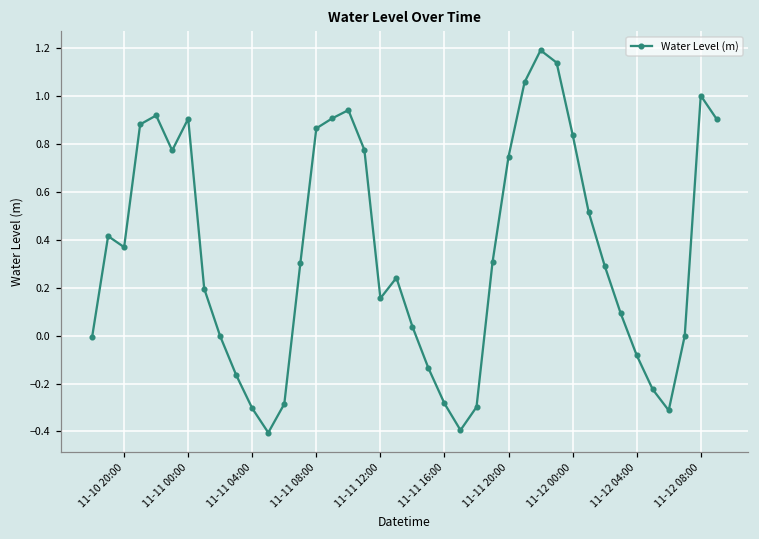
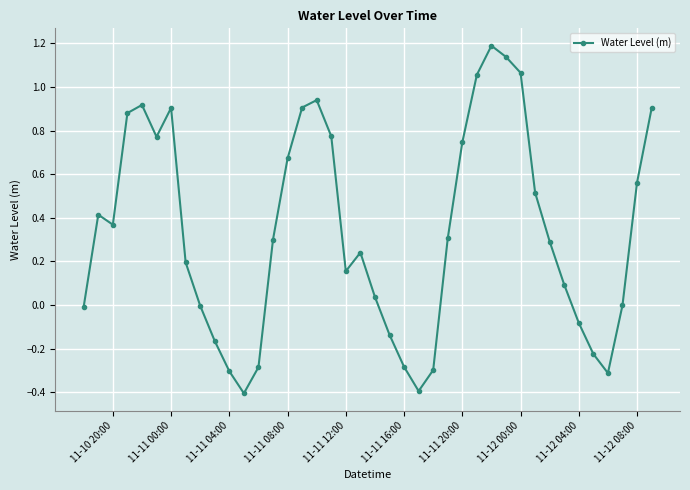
  {
    "11-10 20:00": 0.37,
    "11-11 00:00": 0.90,
    "11-11 04:00": -0.30,
-   "11-11 08:00": 0.86,
+   "11-11 08:00": 0.67,
    "11-11 12:00": 0.16,
    "11-11 16:00": -0.28,
    "11-11 20:00": 0.75,
-   "11-12 00:00": 0.84,
+   "11-12 00:00": 1.07,
    "11-12 04:00": -0.08,
-   "11-12 08:00": 1.00
+   "11-12 08:00": 0.56
  }
